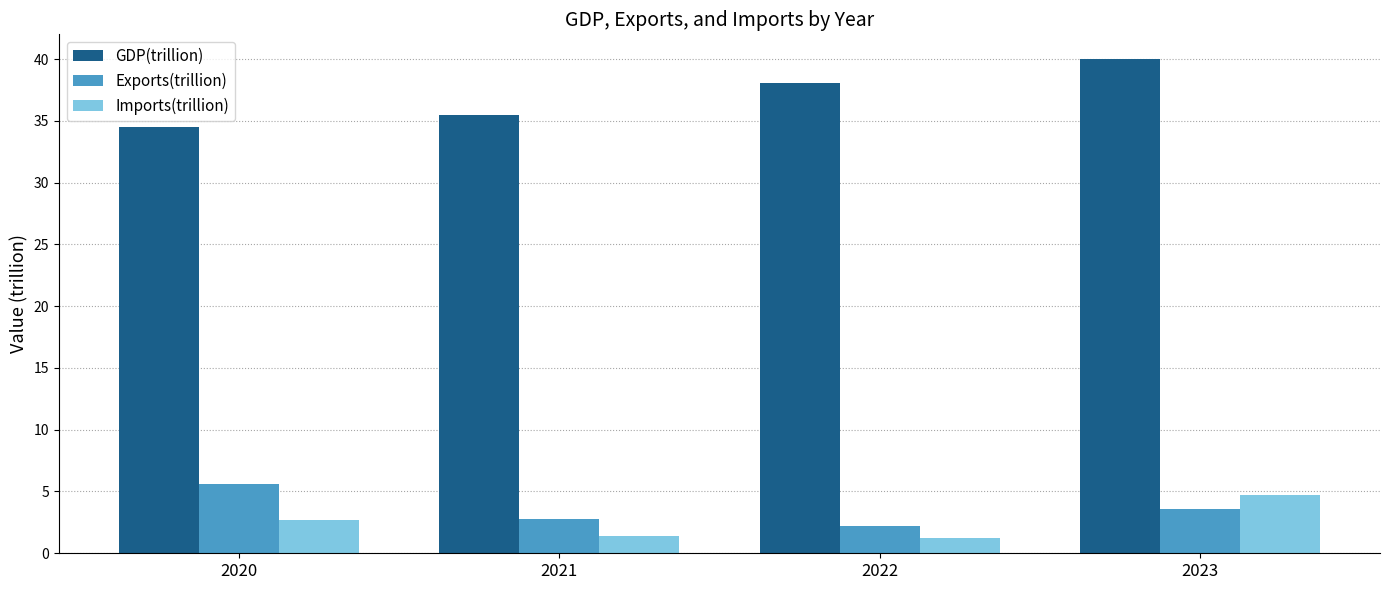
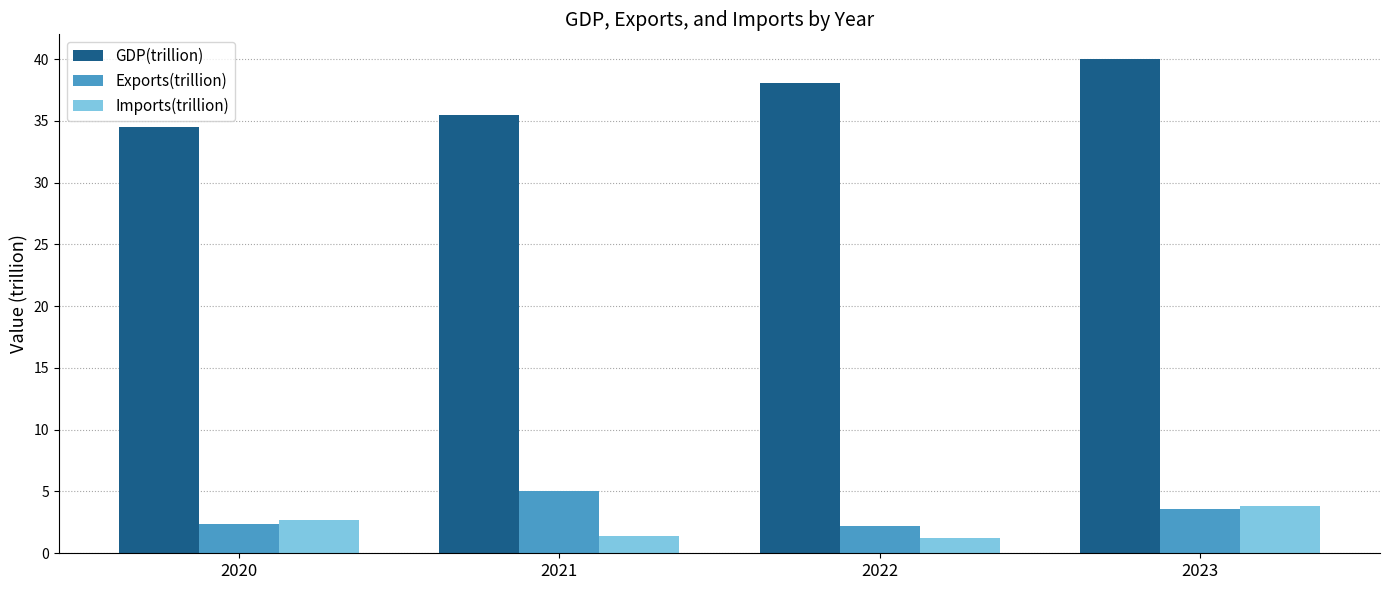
  {
    "GDP(trillion)": {
      "2020": 34.5,
      "2021": 35.5,
      "2022": 38.1,
      "2023": 40.0
    },
    "Exports(trillion)": {
-     "2020": 5.6,
-     "2021": 2.8,
+     "2020": 2.4,
+     "2021": 5.0,
      "2022": 2.2,
      "2023": 3.6
    },
    "Imports(trillion)": {
      "2020": 2.7,
      "2021": 1.4,
      "2022": 1.2,
-     "2023": 4.7
+     "2023": 3.8
    }
  }
